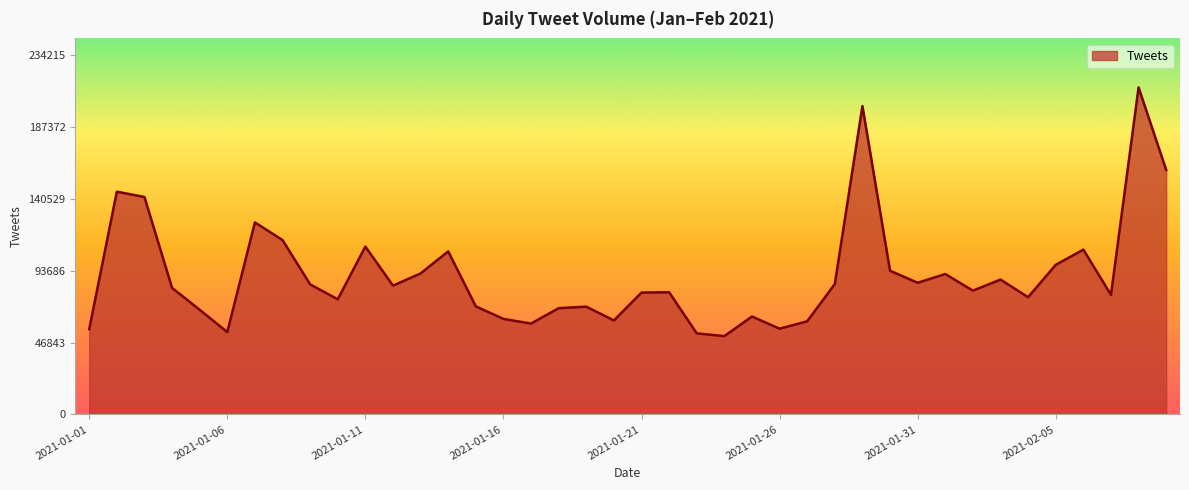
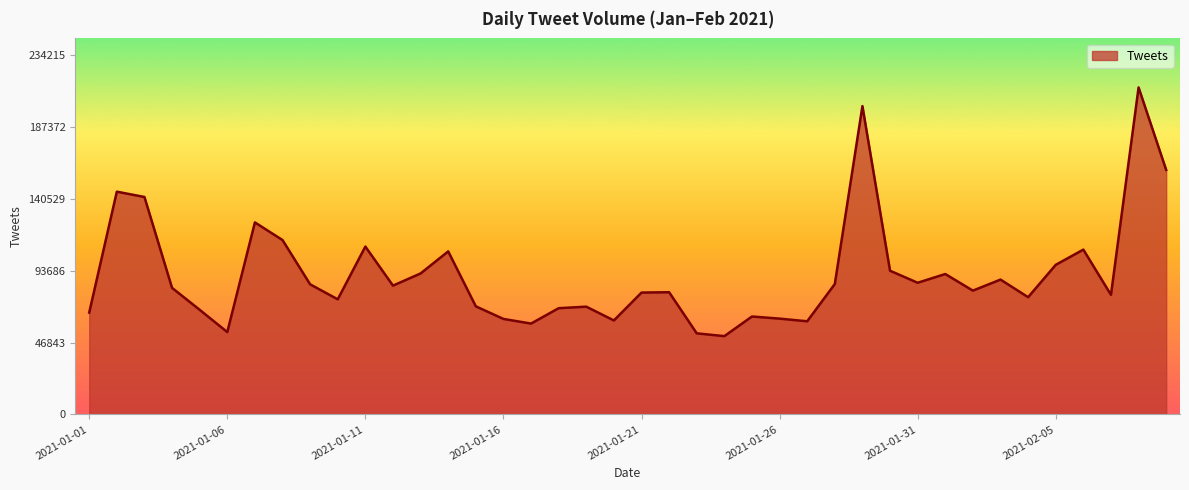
  {
-   "2021-01-01": 55000,
+   "2021-01-01": 66000,
    "2021-01-06": 54000,
    "2021-01-11": 109000,
    "2021-01-16": 62000,
    "2021-01-21": 79000,
-   "2021-01-26": 56000,
+   "2021-01-26": 62000,
    "2021-01-31": 86000,
    "2021-02-05": 97000
  }
